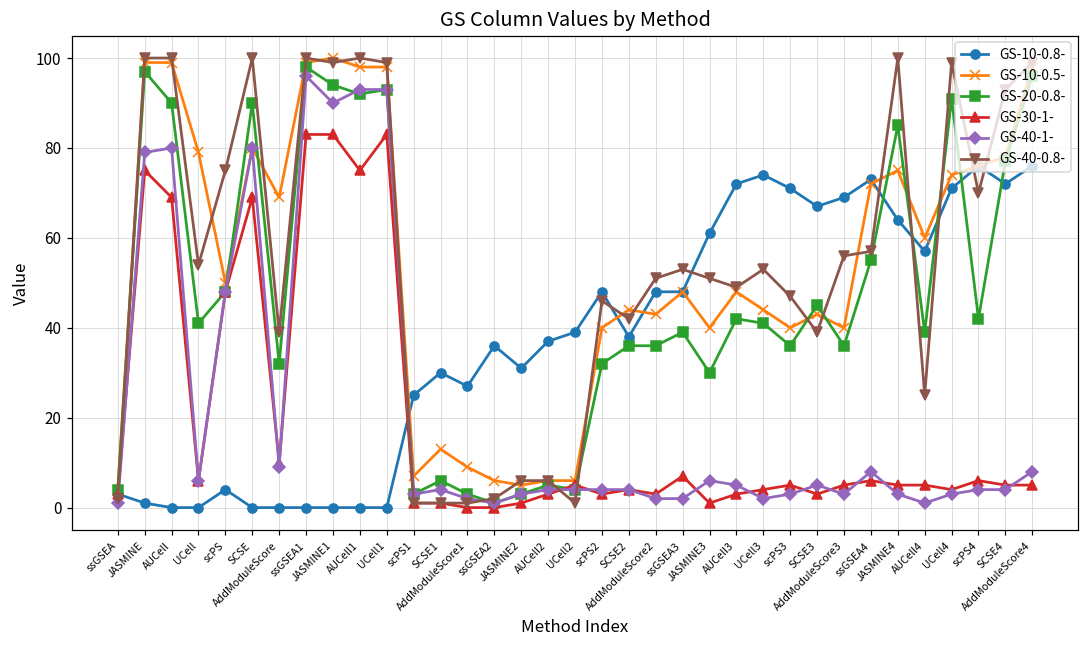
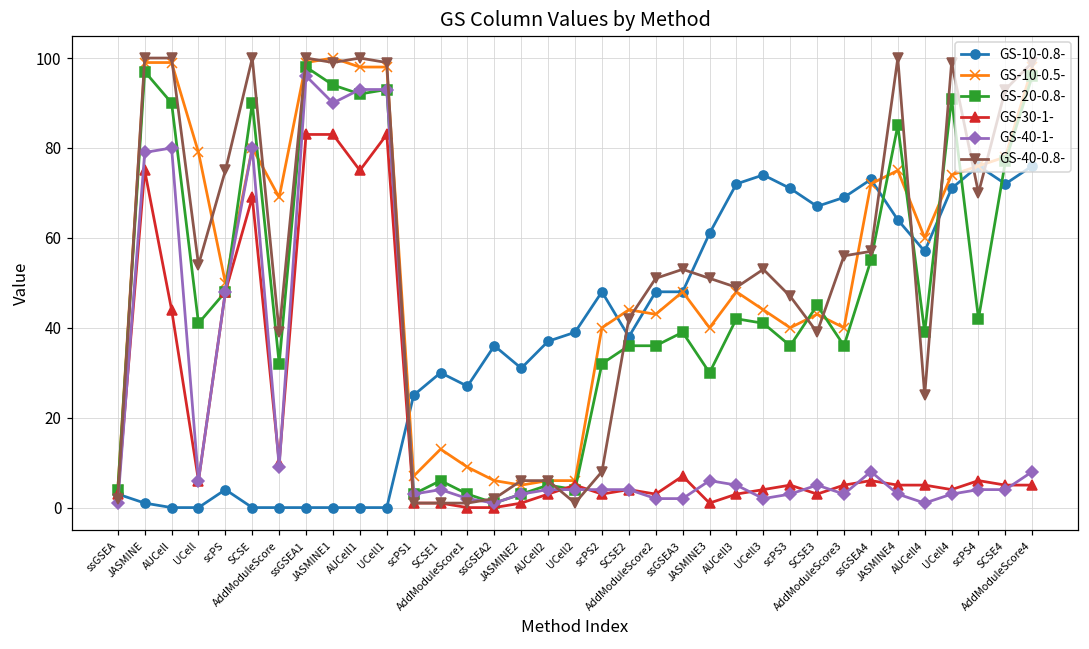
  {
    "GS-10-0.8-": {
      "JASMINE": 1,
      "AUCell": 0,
      "UCell": 0,
      "scPS": 4,
      "SCSE": 0,
      "AddModuleScore": 0,
      "ssGSEA1": 0,
      "JASMINE1": 0,
      "AUCell1": 0,
      "UCell1": 0,
      "scPS1": 25,
      "SCSE1": 30,
      "AddModuleScore1": 27,
      "ssGSEA2": 36,
      "JASMINE2": 31,
      "AUCell2": 37,
      "UCell2": 39,
      "scPS2": 48,
      "SCSE2": 38,
      "AddModuleScore2": 48,
      "JASMINE3": 61,
      "AUCell3": 72,
      "UCell3": 74,
      "scPS3": 71,
      "SCSE3": 67,
      "AddModuleScore3": 69,
      "ssGSEA4": 73,
      "JASMINE4": 64,
      "AUCell4": 57,
      "UCell4": 71,
      "SCSE4": 72
    },
    "GS-10-0.5-": {
      "JASMINE": 99,
      "AUCell": 99,
      "UCell": 79,
      "scPS": 50,
      "AddModuleScore": 69,
      "ssGSEA1": 99,
      "JASMINE1": 100,
      "AUCell1": 98,
      "UCell1": 98,
      "scPS1": 7,
      "SCSE1": 13,
      "AddModuleScore1": 9,
      "ssGSEA2": 6,
      "JASMINE2": 5,
      "UCell2": 6,
      "scPS2": 40,
      "SCSE2": 44,
      "AddModuleScore2": 43,
      "JASMINE3": 40,
      "AUCell3": 48,
      "UCell3": 44,
      "scPS3": 40,
      "SCSE3": 43,
      "AddModuleScore3": 40,
      "ssGSEA4": 72,
      "JASMINE4": 75,
      "AUCell4": 60,
      "UCell4": 74
    },
    "GS-20-0.8-": {
      "JASMINE": 97,
      "AUCell": 90,
      "UCell": 41,
      "SCSE": 90,
      "AddModuleScore": 32,
      "ssGSEA1": 98,
      "JASMINE1": 94,
      "AUCell1": 92,
      "SCSE1": 6,
      "AddModuleScore1": 3,
      "AUCell2": 5,
      "scPS2": 32,
      "SCSE2": 36,
      "AddModuleScore2": 36,
      "ssGSEA3": 39,
      "JASMINE3": 30,
      "AUCell3": 42,
      "UCell3": 41,
      "scPS3": 36,
      "SCSE3": 45,
      "AddModuleScore3": 36,
      "ssGSEA4": 55,
      "JASMINE4": 85,
      "AUCell4": 39,
      "UCell4": 91,
      "scPS4": 42
    },
    "GS-30-1-": {
      "JASMINE": 75,
-     "AUCell": 69,
+     "AUCell": 44,
      "SCSE": 69,
      "AddModuleScore": 10,
      "ssGSEA1": 83,
      "JASMINE1": 83,
      "AUCell1": 75,
      "UCell1": 83,
      "AddModuleScore1": 0,
      "ssGSEA2": 0,
      "JASMINE2": 1,
      "AUCell2": 3,
      "UCell2": 5,
      "scPS2": 3,
      "AddModuleScore2": 3,
      "ssGSEA3": 7,
      "JASMINE3": 1,
      "AUCell3": 3,
      "UCell3": 4,
      "scPS3": 5,
      "SCSE3": 3,
      "AddModuleScore3": 5,
      "ssGSEA4": 6,
      "JASMINE4": 5,
      "AUCell4": 5,
      "UCell4": 4,
      "scPS4": 6,
      "SCSE4": 5,
      "AddModuleScore4": 5
    },
    "GS-40-1-": {
      "ssGSEA": 1,
      "JASMINE": 79,
      "AUCell": 80,
      "AddModuleScore": 9,
      "ssGSEA1": 96,
      "JASMINE1": 90,
      "AUCell1": 93,
      "SCSE1": 4,
      "AddModuleScore1": 2,
      "AUCell2": 4,
      "scPS2": 4,
      "AddModuleScore2": 2,
      "ssGSEA3": 2,
      "JASMINE3": 6,
      "AUCell3": 5,
      "UCell3": 2,
      "scPS3": 3,
      "SCSE3": 5,
      "AddModuleScore3": 3,
      "ssGSEA4": 8,
      "JASMINE4": 3,
      "AUCell4": 1,
      "UCell4": 3,
      "scPS4": 4,
      "SCSE4": 4,
      "AddModuleScore4": 8
    },
    "GS-40-0.8-": {
      "ssGSEA": 2,
      "JASMINE": 100,
      "AUCell": 100,
      "UCell": 54,
      "scPS": 75,
      "SCSE": 100,
      "AddModuleScore": 39,
      "ssGSEA1": 100,
      "JASMINE1": 99,
      "AUCell1": 100,
      "UCell1": 99,
      "AddModuleScore1": 1,
      "ssGSEA2": 2,
      "JASMINE2": 6,
      "UCell2": 1,
-     "scPS2": 46,
+     "scPS2": 8,
      "SCSE2": 42,
      "AddModuleScore2": 51,
      "ssGSEA3": 53,
      "JASMINE3": 51,
      "AUCell3": 49,
      "UCell3": 53,
      "scPS3": 47,
      "SCSE3": 39,
      "AddModuleScore3": 56,
      "ssGSEA4": 57,
      "JASMINE4": 100,
      "AUCell4": 25,
      "UCell4": 99,
      "scPS4": 70
    }
  }
